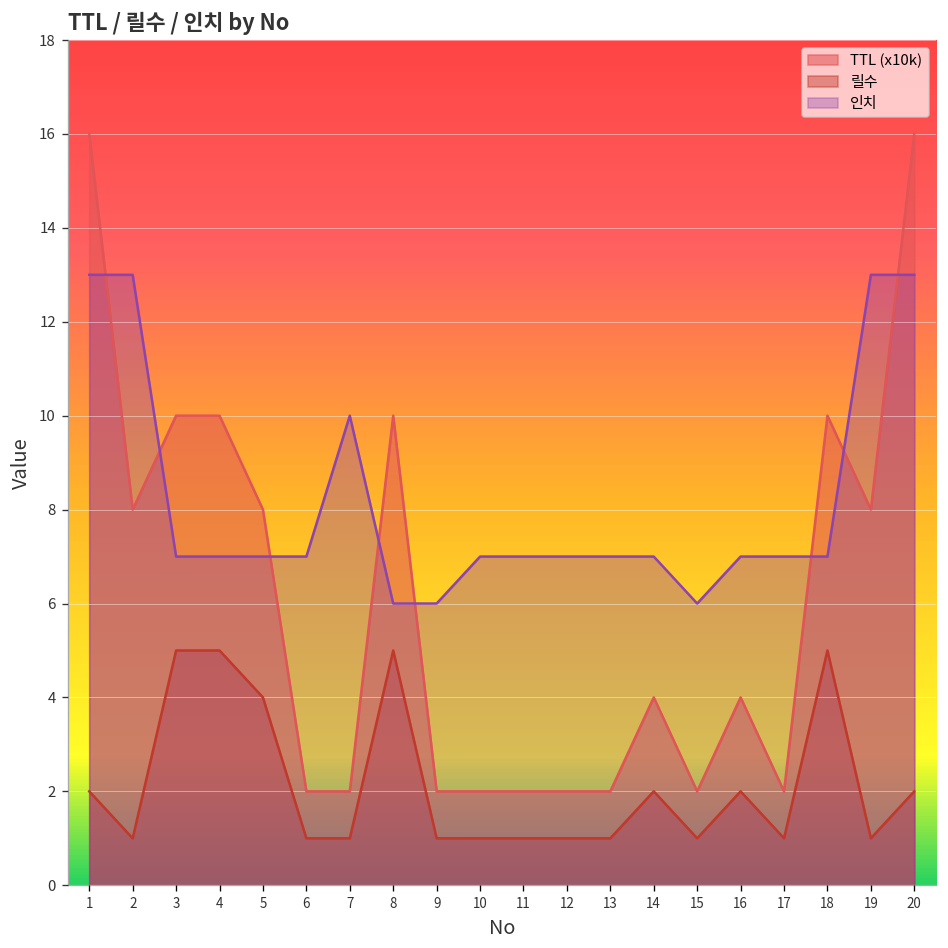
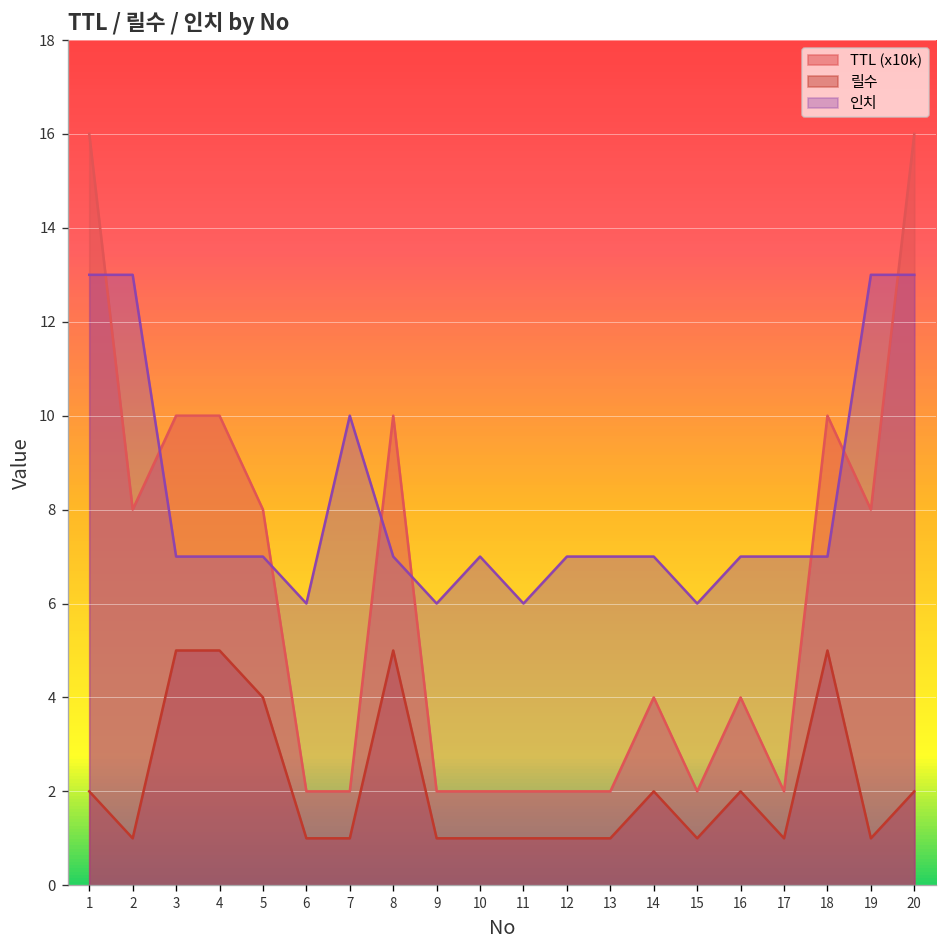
  {
    "인치": {
      "1": 13,
      "2": 13,
      "3": 7,
      "4": 7,
      "5": 7,
-     "6": 7,
+     "6": 6,
      "7": 10,
-     "8": 6,
+     "8": 7,
      "9": 6,
      "10": 7,
-     "11": 7,
+     "11": 6,
      "12": 7,
      "13": 7,
      "14": 7,
      "15": 6,
      "16": 7,
      "17": 7,
      "18": 7,
      "19": 13,
      "20": 13
    }
  }
